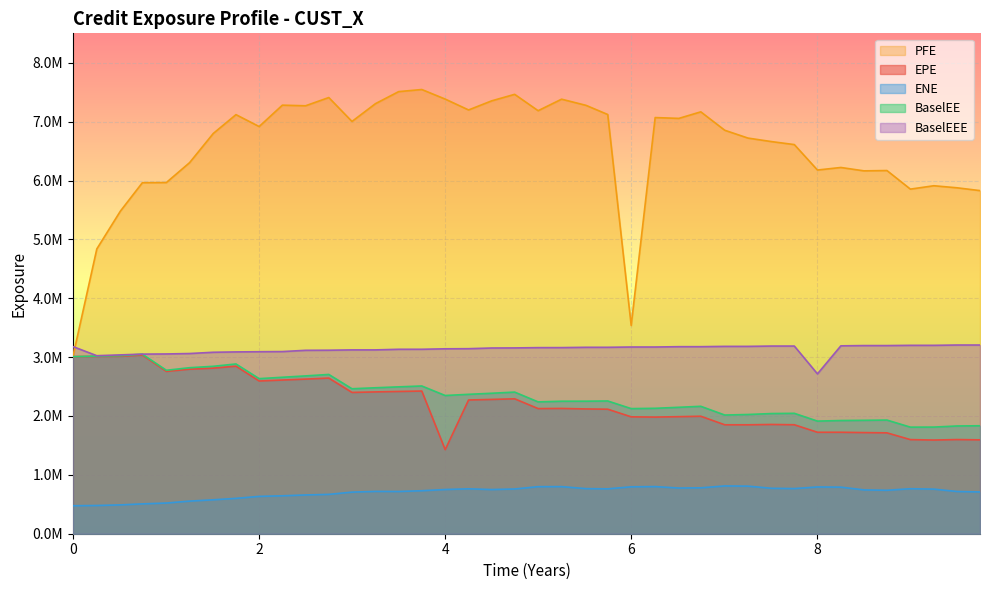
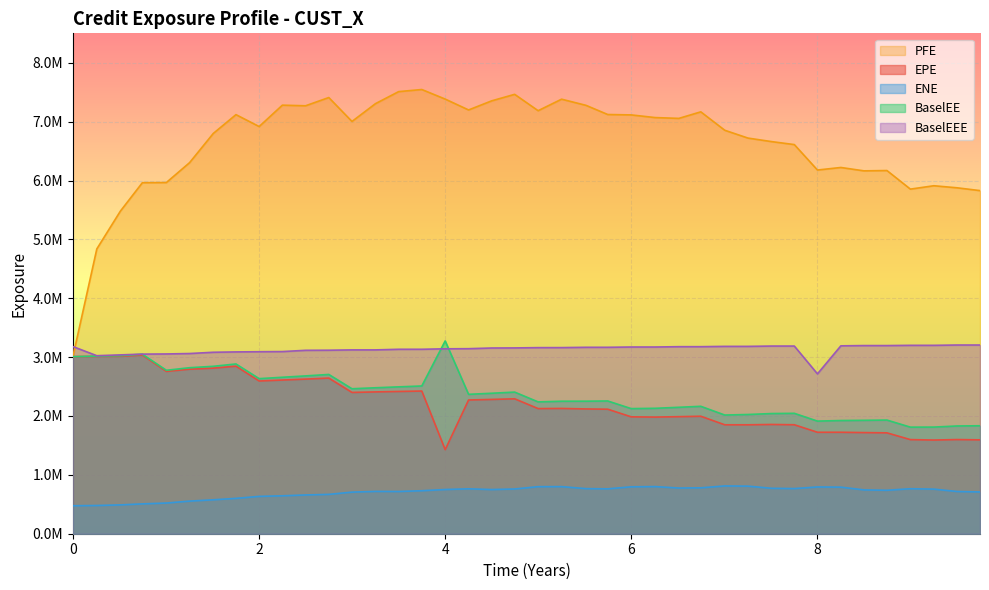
  {
    "PFE": {
      "2": 6900000,
      "4": 7400000,
-     "6": 3500000,
+     "6": 7100000,
      "8": 6200000
    },
    "EPE": {
      "4": 1400000,
      "6": 2000000,
      "8": 1700000
    },
    "ENE": {
      "0": 500000,
      "2": 600000,
      "4": 800000,
      "6": 800000,
      "8": 800000
    },
    "BaselEE": {
-     "4": 2300000,
+     "4": 3300000,
      "6": 2100000,
      "8": 1900000
    },
    "BaselEEE": {
      "0": 3200000,
      "2": 3100000,
      "4": 3100000,
      "6": 3200000,
      "8": 2700000
    }
  }
